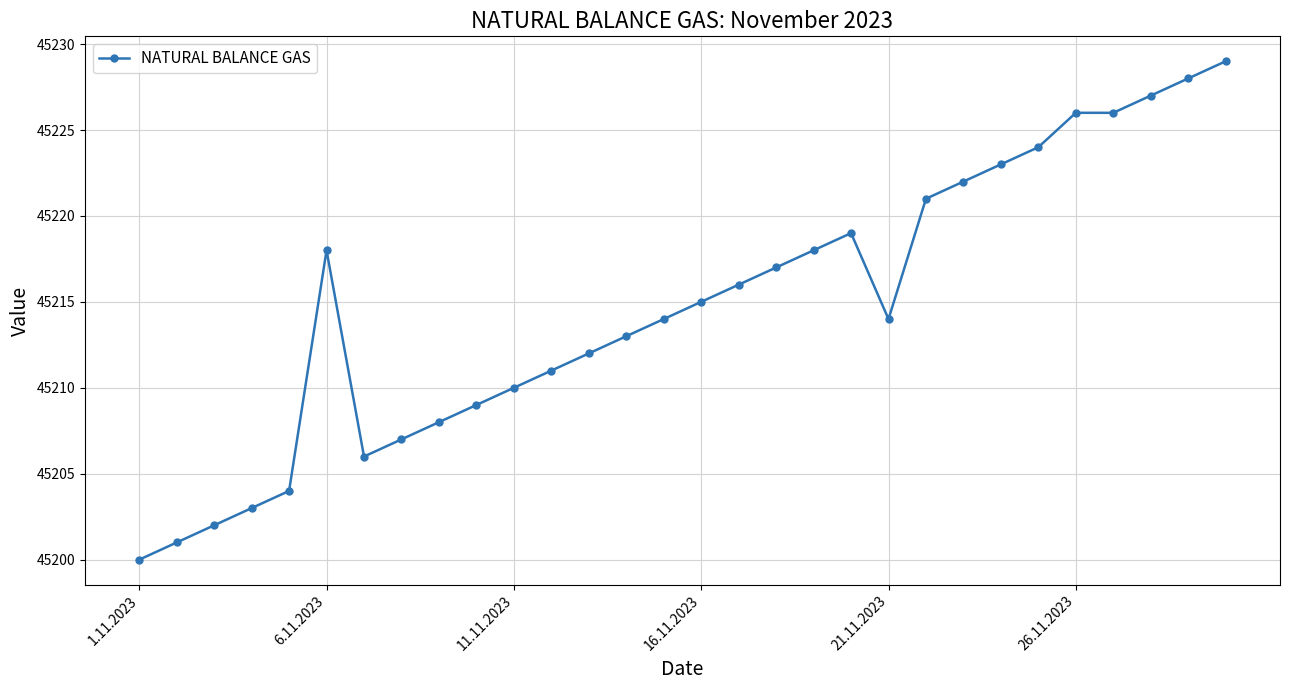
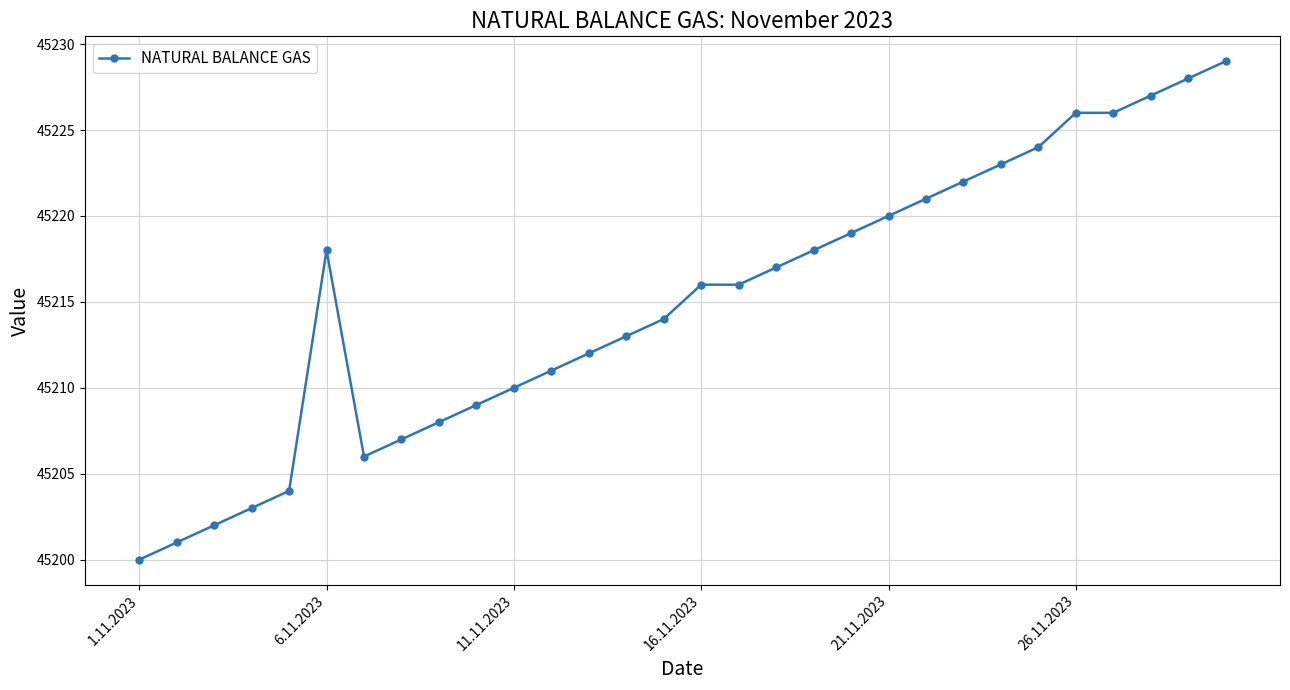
  {
    "1.11.2023": 45200,
    "6.11.2023": 45218,
    "11.11.2023": 45210,
-   "16.11.2023": 45215,
-   "21.11.2023": 45214,
+   "16.11.2023": 45216,
+   "21.11.2023": 45220,
    "26.11.2023": 45226
  }
